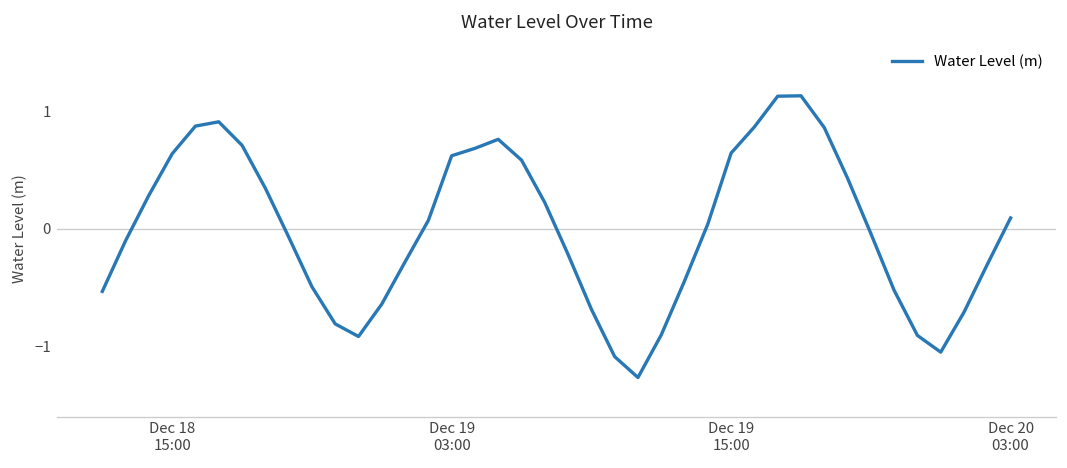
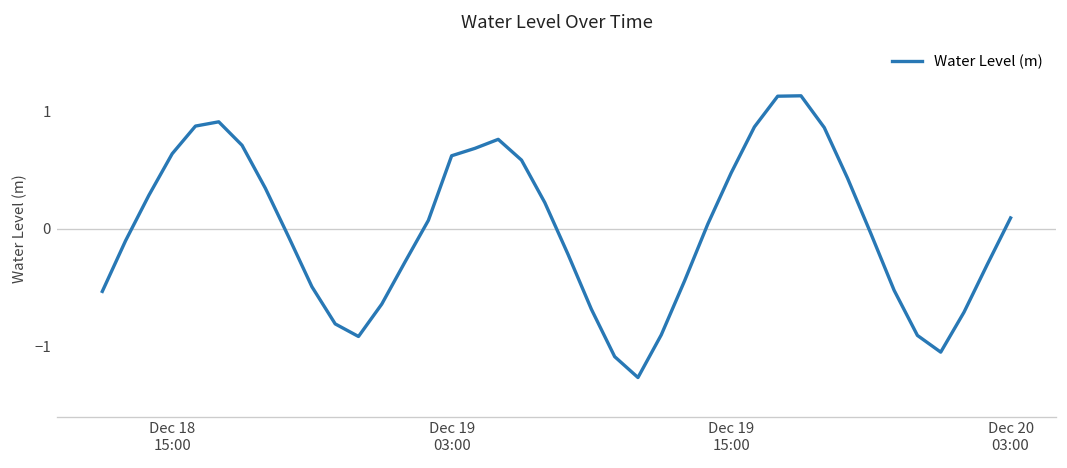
  {
    "Dec 18 15:00": 0.6,
    "Dec 19 03:00": 0.6,
-   "Dec 19 15:00": 0.6,
+   "Dec 19 15:00": 0.5,
    "Dec 20 03:00": 0.1
  }
